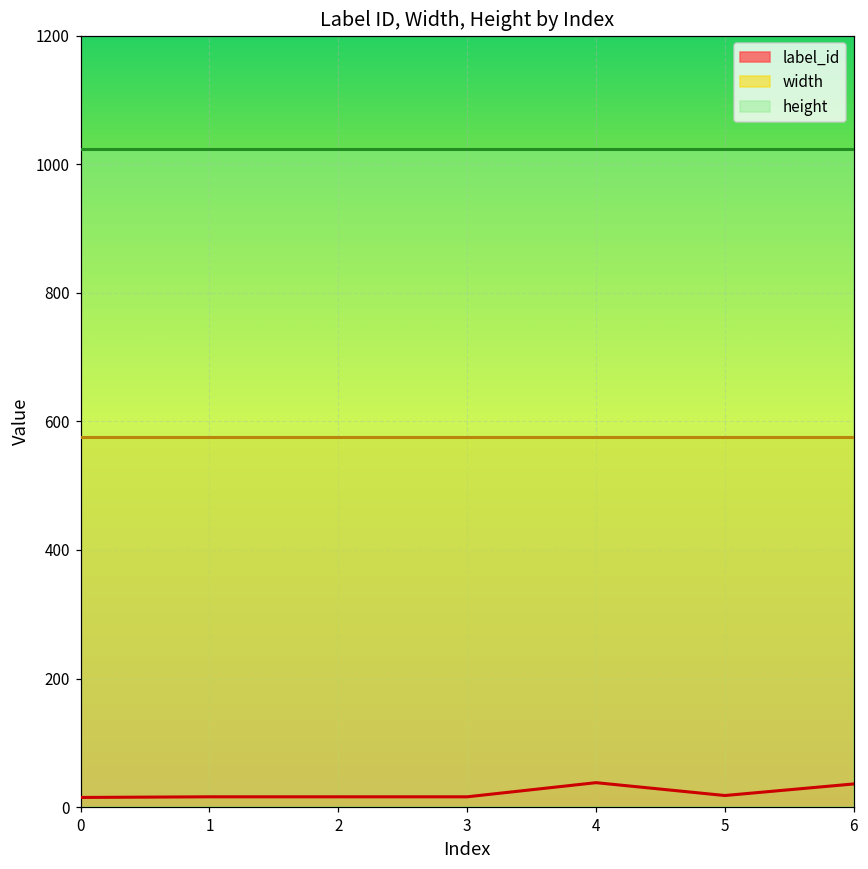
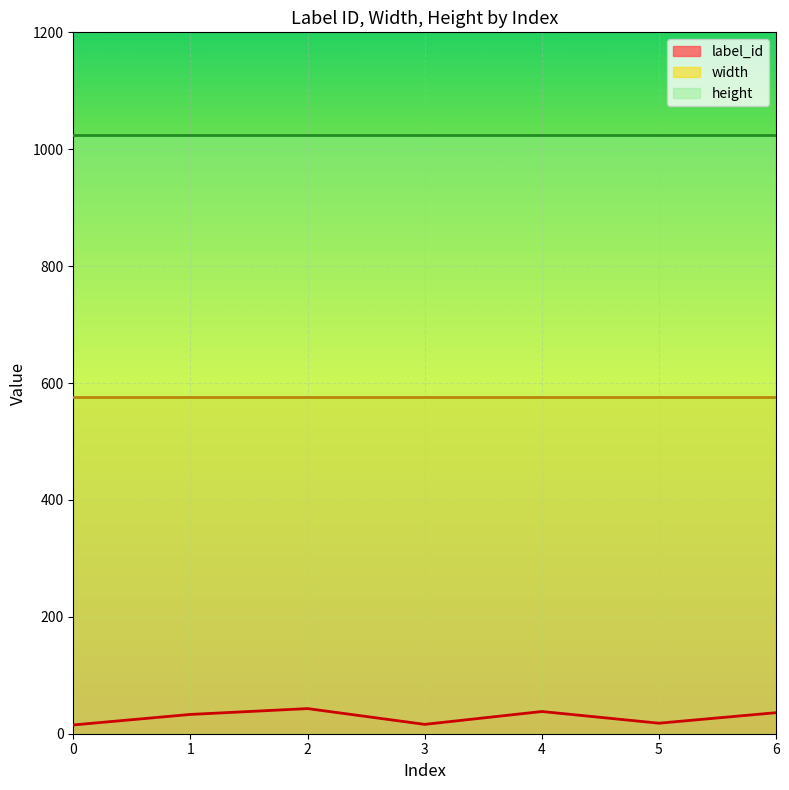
  {
    "label_id": {
      "0": 20,
-     "1": 20,
-     "2": 20,
+     "1": 30,
+     "2": 40,
      "3": 20,
      "4": 40,
      "5": 20,
      "6": 40
    },
    "width": {
      "0": 580,
      "1": 580,
      "2": 580,
      "3": 580,
      "4": 580,
      "5": 580,
      "6": 580
    },
    "height": {
      "0": 1020,
      "1": 1020,
      "2": 1020,
      "3": 1020,
      "4": 1020,
      "5": 1020,
      "6": 1020
    }
  }
